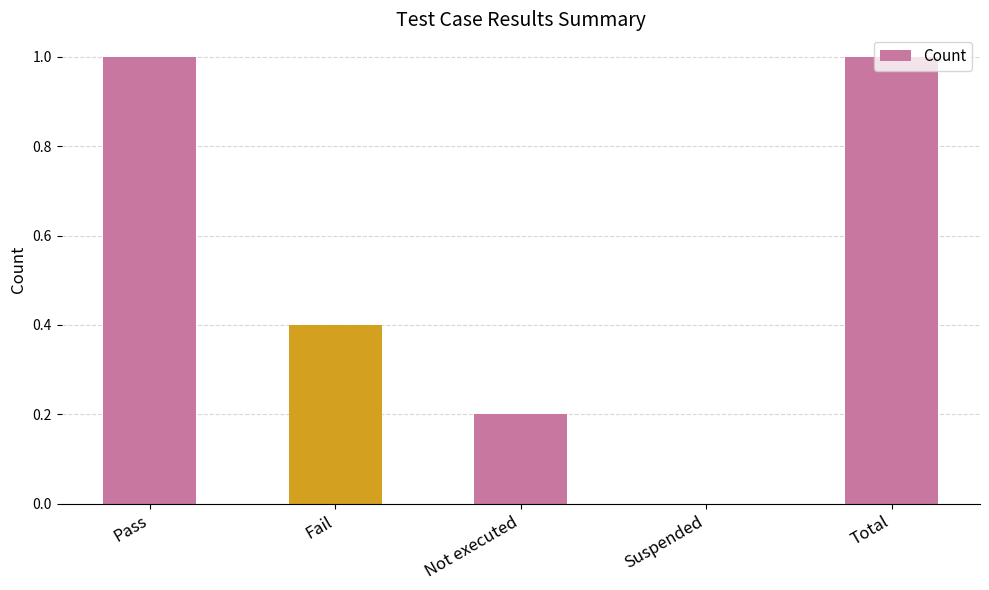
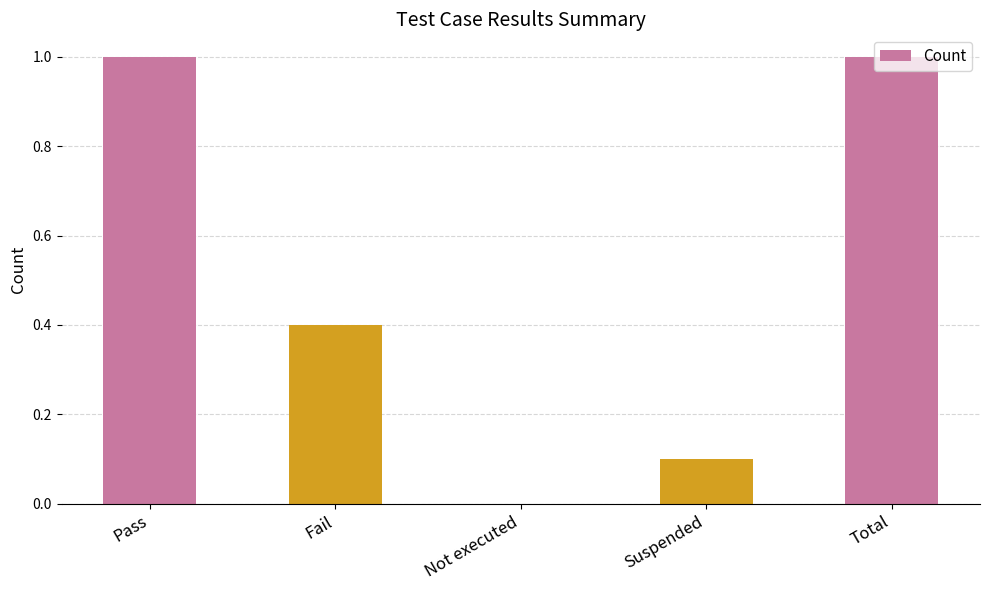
  {
    "Pass": 1.0,
    "Fail": 0.4,
-   "Not executed": 0.2,
-   "Suspended": 0.0
+   "Not executed": 0.0,
+   "Suspended": 0.1
  }
